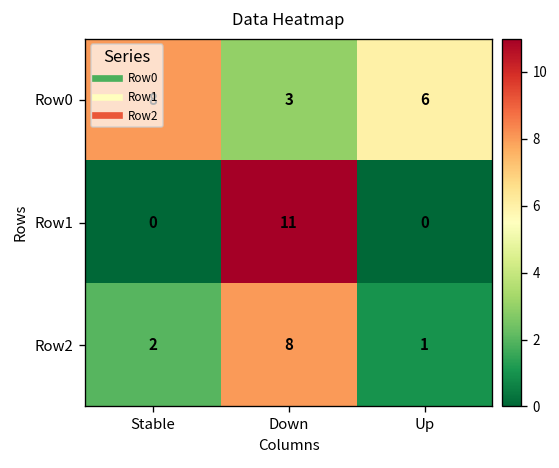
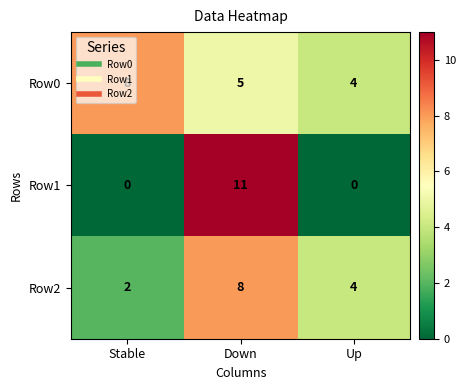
  {
    "Row0": {
-     "Down": 3,
-     "Up": 6
+     "Down": 5,
+     "Up": 4
    },
    "Row1": {
      "Stable": 0,
      "Down": 11,
      "Up": 0
    },
    "Row2": {
      "Stable": 2,
      "Down": 8,
-     "Up": 1
+     "Up": 4
    }
  }
